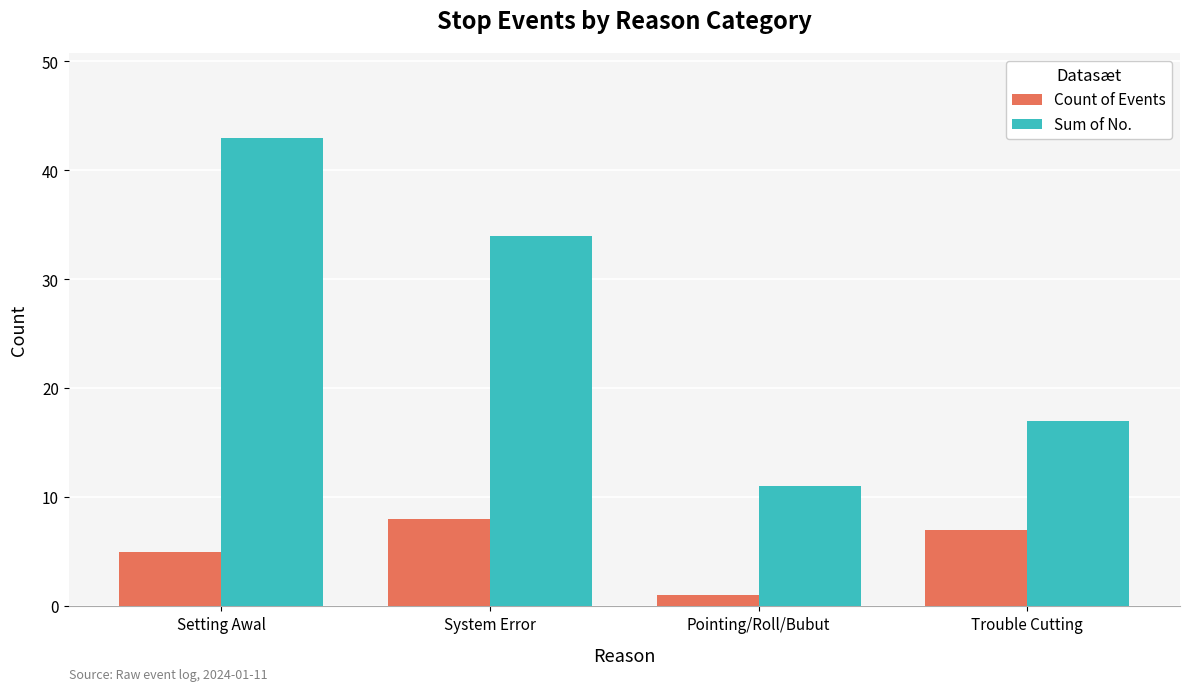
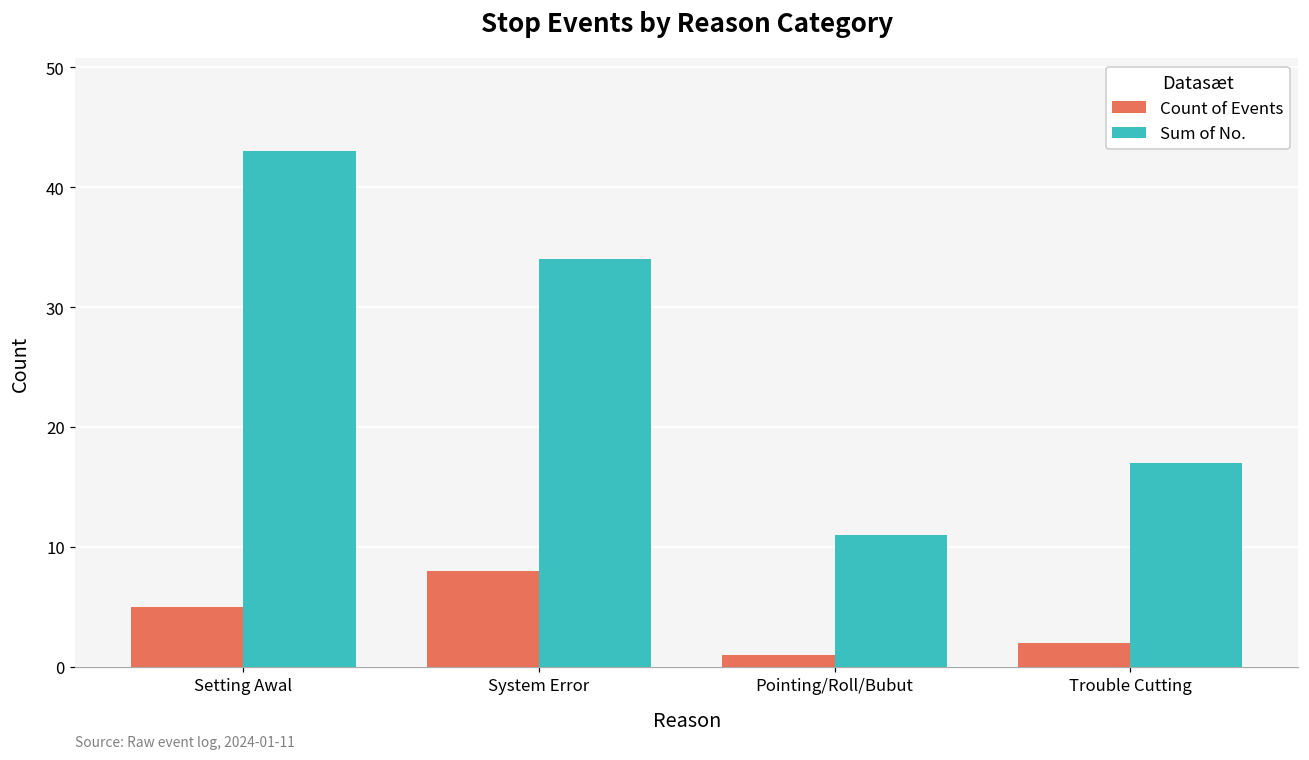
  {
    "Count of Events": {
      "Setting Awal": 5,
      "System Error": 8,
      "Pointing/Roll/Bubut": 1,
-     "Trouble Cutting": 7
+     "Trouble Cutting": 2
    },
    "Sum of No.": {
      "Setting Awal": 43,
      "System Error": 34,
      "Pointing/Roll/Bubut": 11,
      "Trouble Cutting": 17
    }
  }
